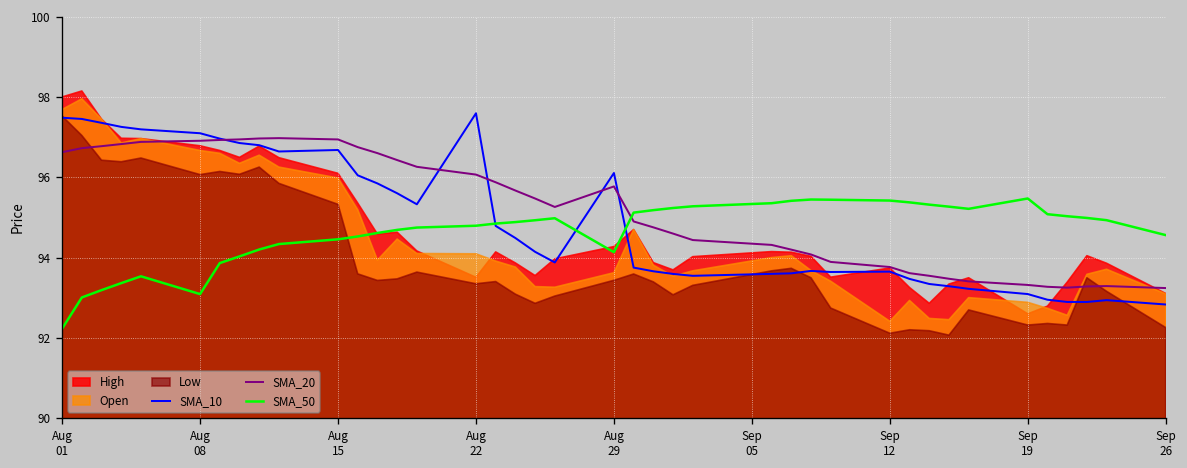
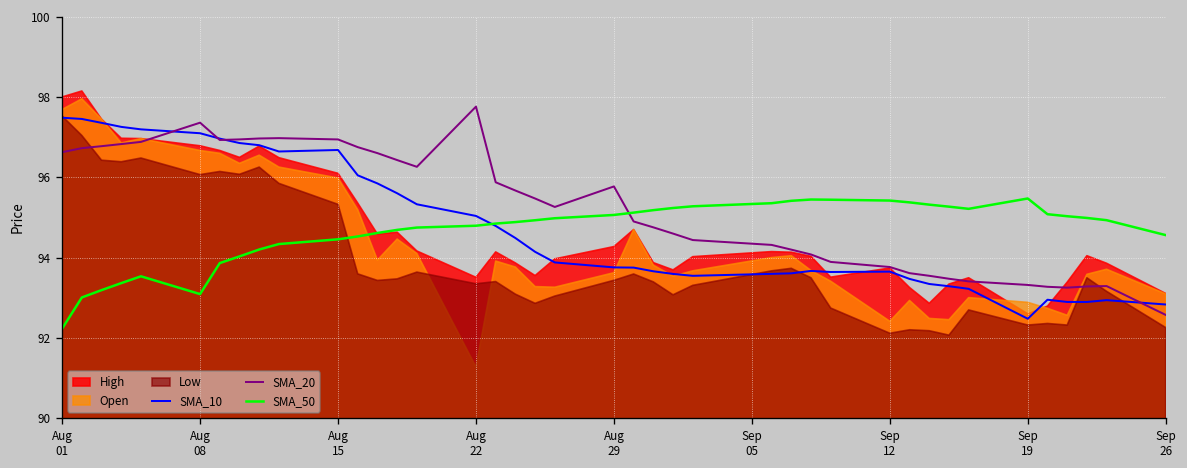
  {
    "High": {
      "Aug 01": 98.0,
      "Aug 08": 96.8,
      "Aug 15": 96.1,
      "Aug 22": 93.5,
      "Aug 29": 94.3,
      "Sep 19": 92.6
    },
    "SMA_10": {
      "Aug 08": 97.1,
      "Aug 15": 96.7,
-     "Aug 22": 97.6,
-     "Aug 29": 96.1,
+     "Aug 22": 95.0,
+     "Aug 29": 93.8,
      "Sep 12": 93.7,
-     "Sep 19": 93.1,
+     "Sep 19": 92.5,
      "Sep 26": 92.8
    },
    "SMA_20": {
      "Aug 01": 96.6,
-     "Aug 08": 96.9,
+     "Aug 08": 97.4,
      "Aug 15": 96.9,
-     "Aug 22": 96.1,
+     "Aug 22": 97.8,
      "Aug 29": 95.8,
      "Sep 19": 93.3,
-     "Sep 26": 93.2
+     "Sep 26": 92.6
    },
    "Open": {
      "Aug 01": 97.7,
      "Aug 08": 96.7,
      "Aug 15": 96.0,
-     "Aug 22": 94.1,
+     "Aug 22": 91.3,
      "Aug 29": 93.6,
      "Sep 12": 92.4,
      "Sep 19": 92.9
    },
    "SMA_50": {
      "Aug 01": 92.2,
      "Aug 08": 93.1,
      "Aug 15": 94.5,
      "Aug 22": 94.8,
-     "Aug 29": 94.1,
+     "Aug 29": 95.1,
      "Sep 12": 95.4,
      "Sep 19": 95.5,
      "Sep 26": 94.6
    },
    "Low": {
      "Aug 08": 96.1,
      "Aug 15": 95.3,
      "Aug 22": 93.4,
      "Aug 29": 93.4,
      "Sep 12": 92.1,
      "Sep 19": 92.3,
      "Sep 26": 92.3
    }
  }
